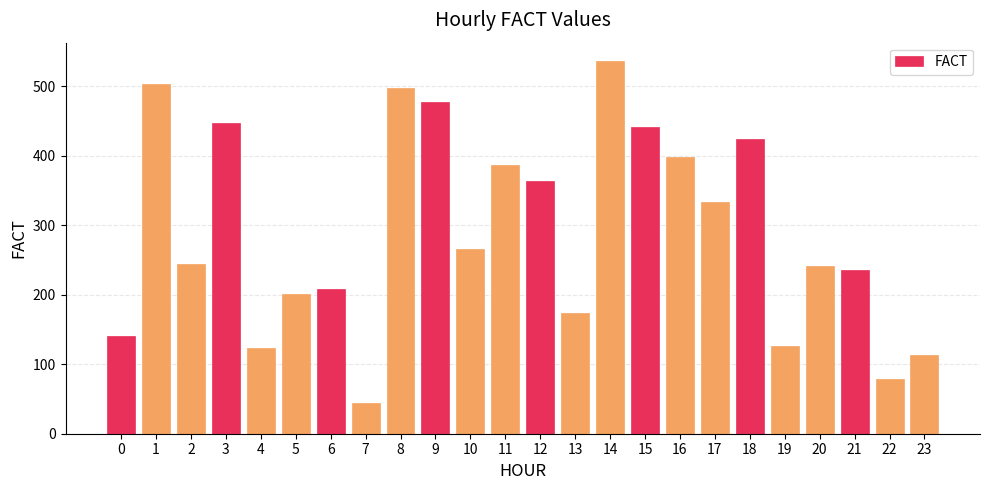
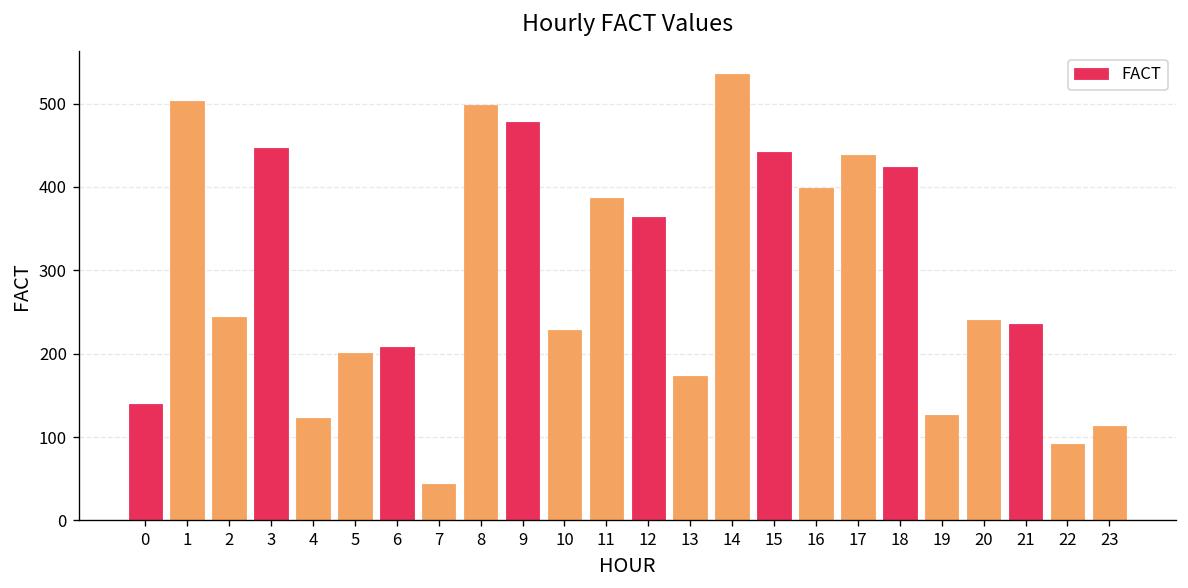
  {
    "0": 140,
    "1": 500,
    "2": 240,
    "3": 450,
    "4": 120,
    "5": 200,
    "6": 210,
    "7": 40,
    "8": 500,
    "9": 480,
-   "10": 270,
+   "10": 230,
    "11": 390,
    "12": 360,
    "13": 170,
    "14": 540,
    "15": 440,
    "16": 400,
-   "17": 330,
+   "17": 440,
    "18": 420,
    "19": 130,
    "20": 240,
    "21": 240,
-   "22": 80,
+   "22": 90,
    "23": 110
  }
